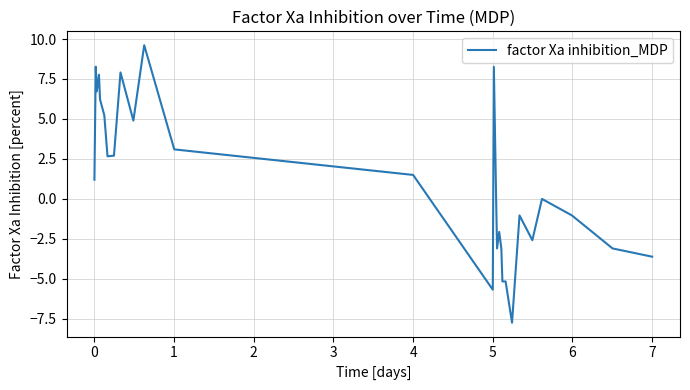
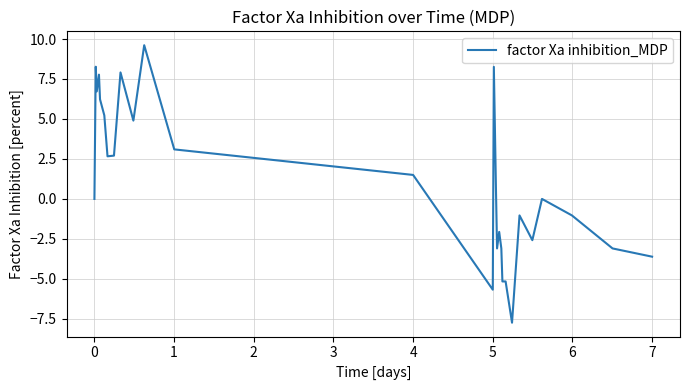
  {
-   "0": 1.2,
+   "0": 0.0,
    "4": 1.5,
    "5": -5.7,
    "7": -3.6
  }
